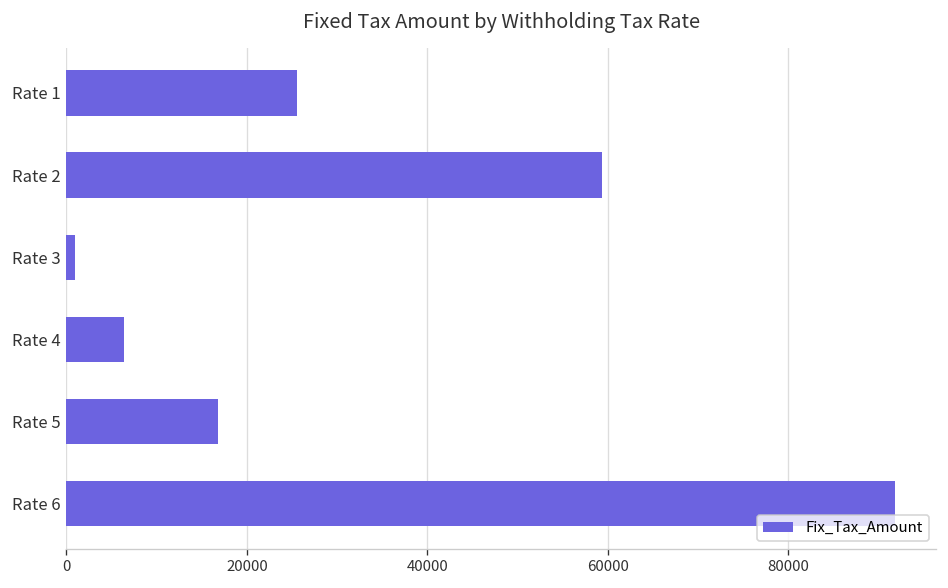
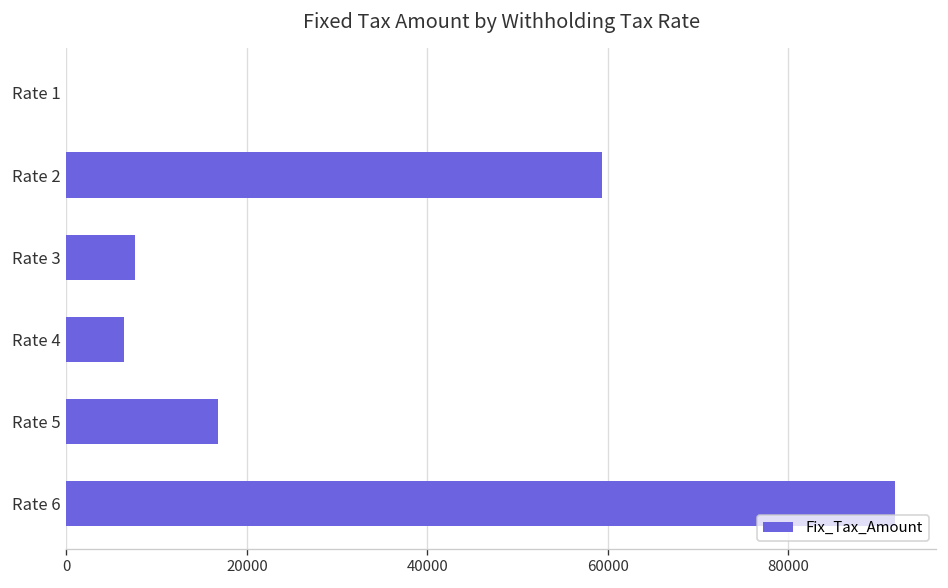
  {
-   "Rate 1": 26000,
+   "Rate 1": 0,
    "Rate 2": 59000,
-   "Rate 3": 1000,
+   "Rate 3": 8000,
    "Rate 4": 6000,
    "Rate 5": 17000,
    "Rate 6": 92000
  }
